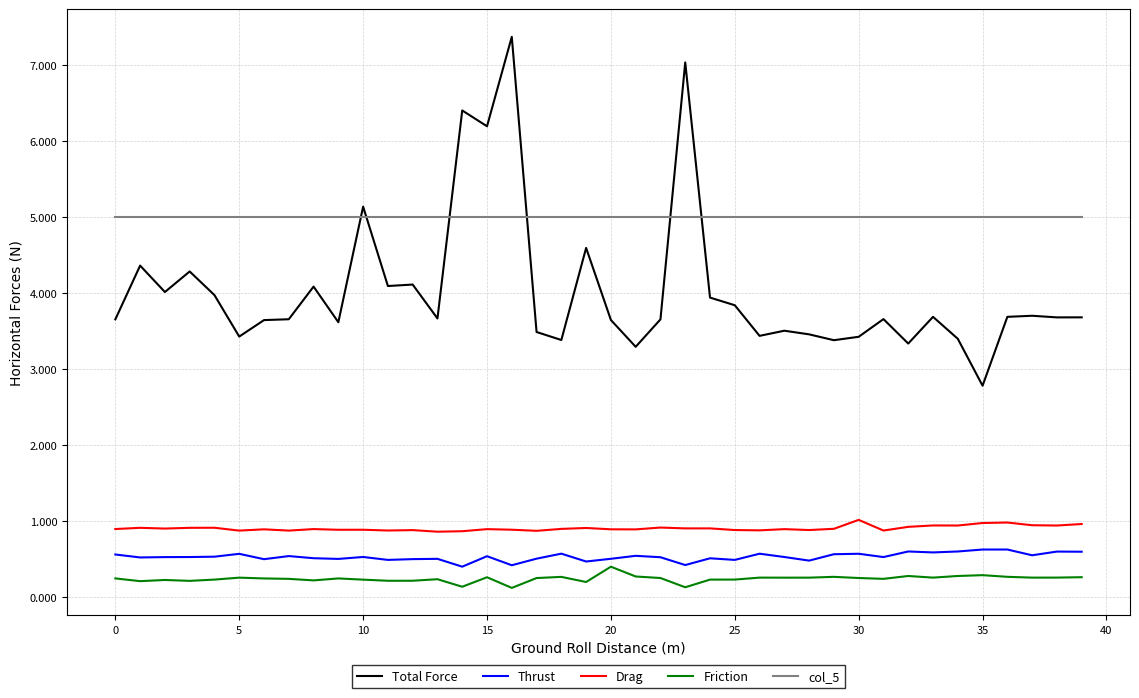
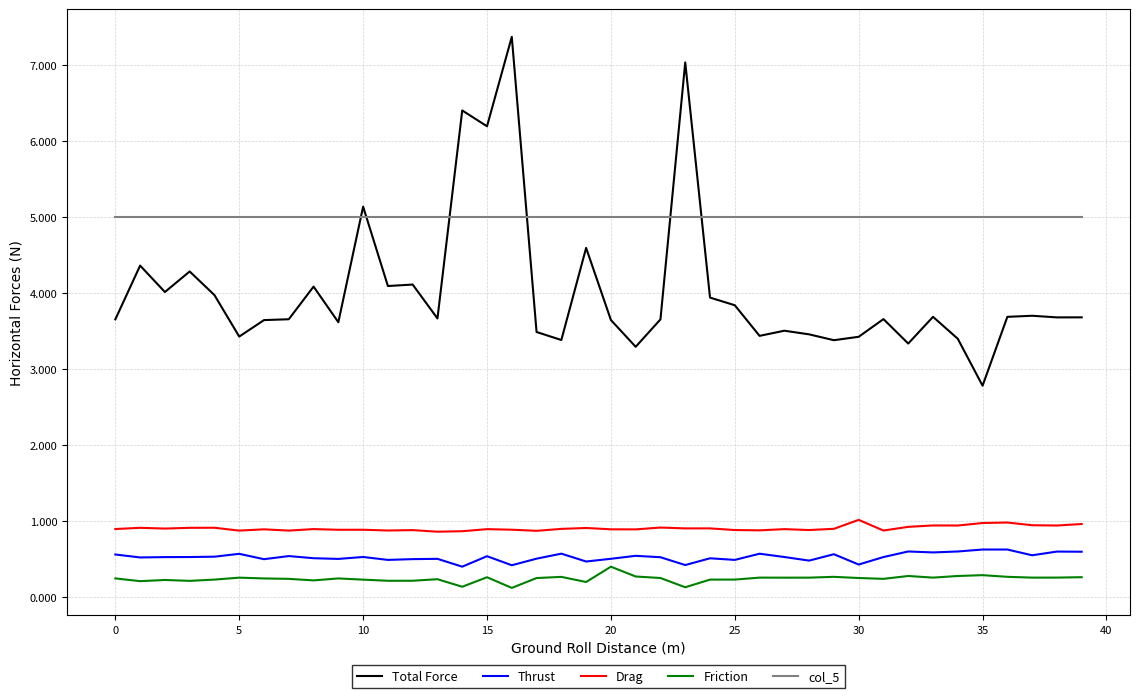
  {
    "Total Force": {
      "0": 3.7,
      "5": 3.4,
      "10": 5.1,
      "15": 6.2,
      "20": 3.6,
      "25": 3.8,
      "30": 3.4,
      "35": 2.8
    },
    "Thrust": {
      "0": 0.6,
      "5": 0.6,
      "10": 0.5,
      "15": 0.5,
      "20": 0.5,
      "25": 0.5,
-     "30": 0.6,
+     "30": 0.4,
      "35": 0.6
    },
    "Drag": {
      "0": 0.9,
      "5": 0.9,
      "10": 0.9,
      "15": 0.9,
      "20": 0.9,
      "25": 0.9,
      "30": 1.0,
      "35": 1.0
    },
    "Friction": {
      "0": 0.2,
      "5": 0.3,
      "10": 0.2,
      "15": 0.3,
      "20": 0.4,
      "25": 0.2,
      "30": 0.3,
      "35": 0.3
    },
    "col_5": {
      "0": 5.0,
      "5": 5.0,
      "10": 5.0,
      "15": 5.0,
      "20": 5.0,
      "25": 5.0,
      "30": 5.0,
      "35": 5.0
    }
  }
